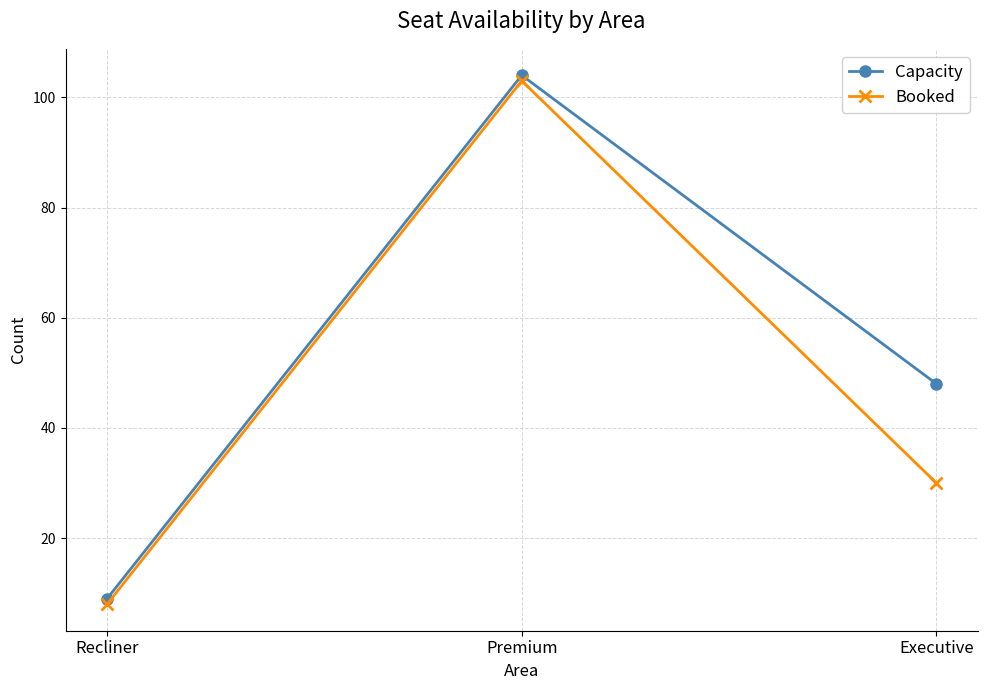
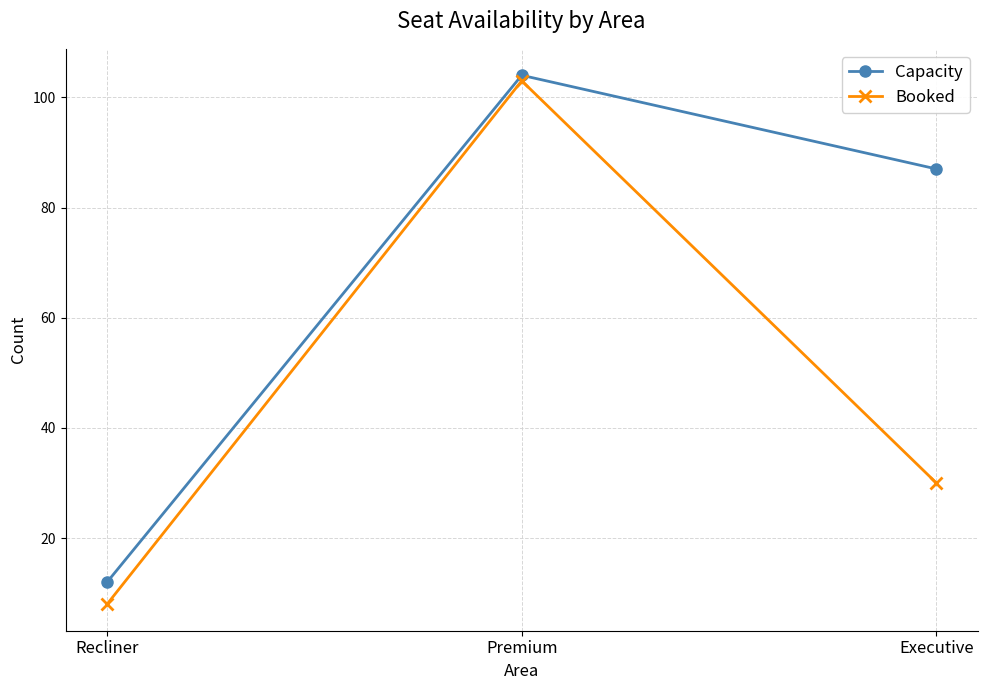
  {
    "Capacity": {
-     "Recliner": 9,
+     "Recliner": 12,
      "Premium": 104,
-     "Executive": 48
+     "Executive": 87
    },
    "Booked": {
      "Recliner": 8,
      "Premium": 103,
      "Executive": 30
    }
  }
